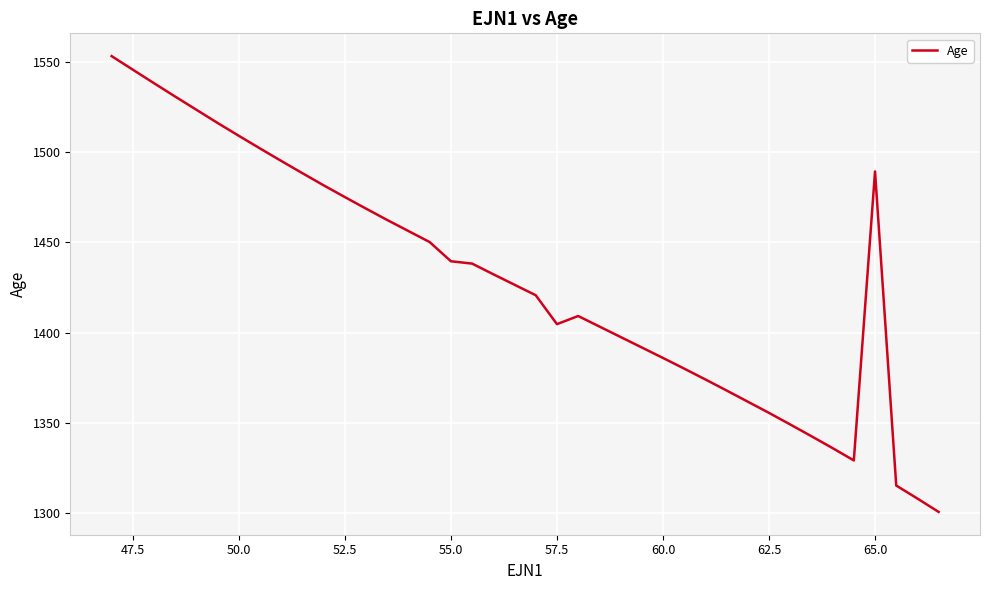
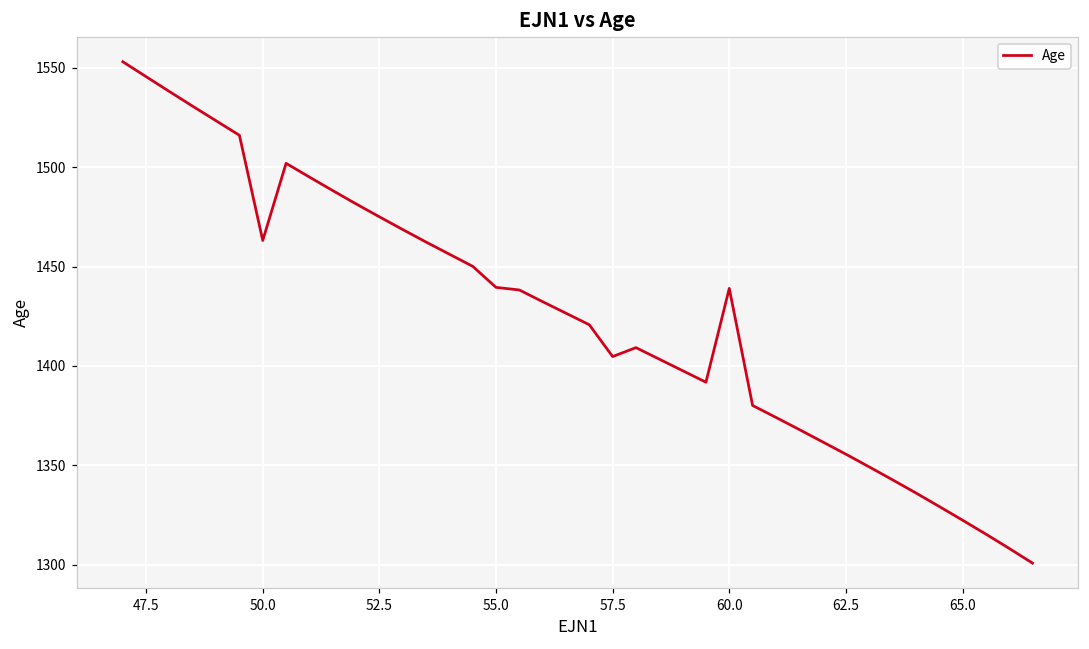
  {
    "47.5": 1546,
-   "50.0": 1509,
+   "50.0": 1463,
    "52.5": 1475,
    "55.0": 1440,
    "57.5": 1405,
-   "60.0": 1386,
+   "60.0": 1439,
    "62.5": 1356,
-   "65.0": 1489
+   "65.0": 1322
  }
